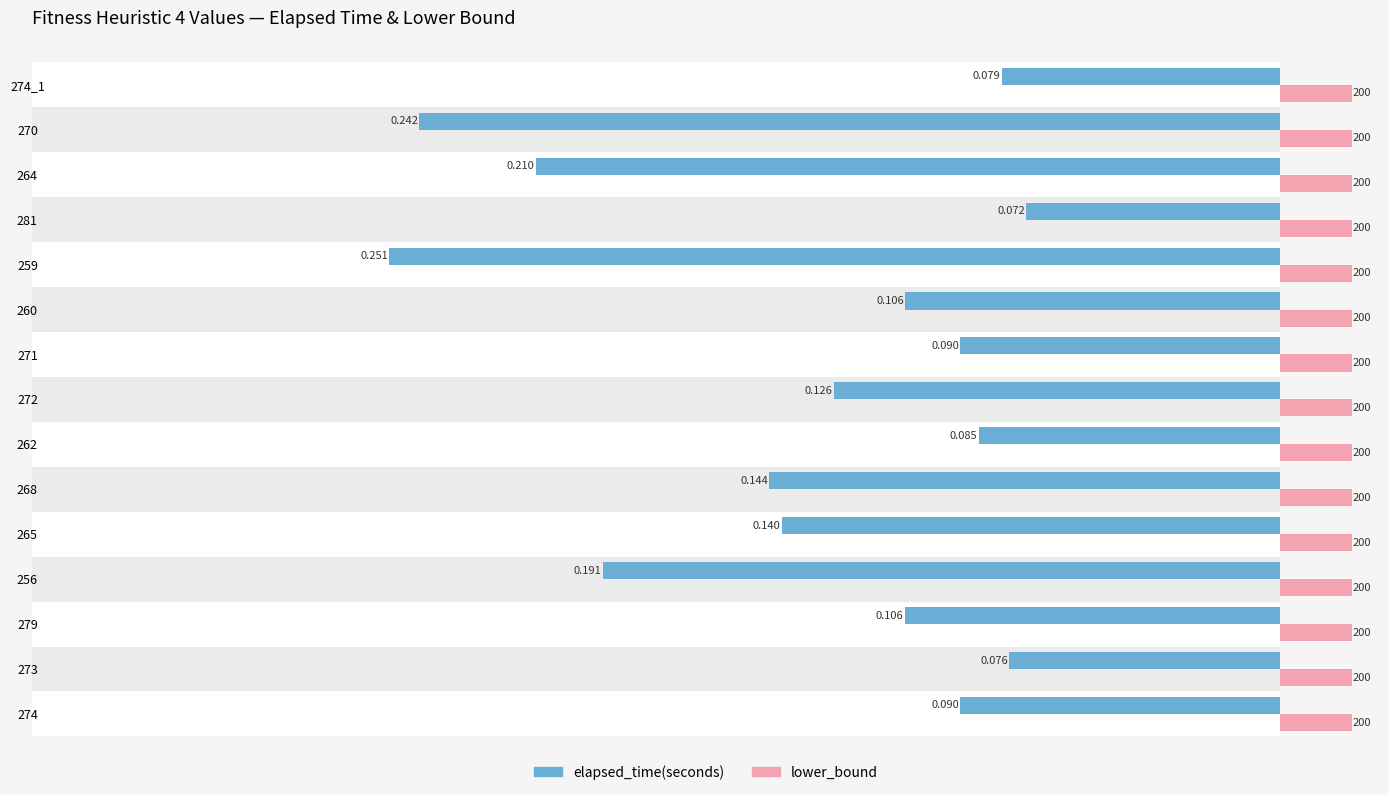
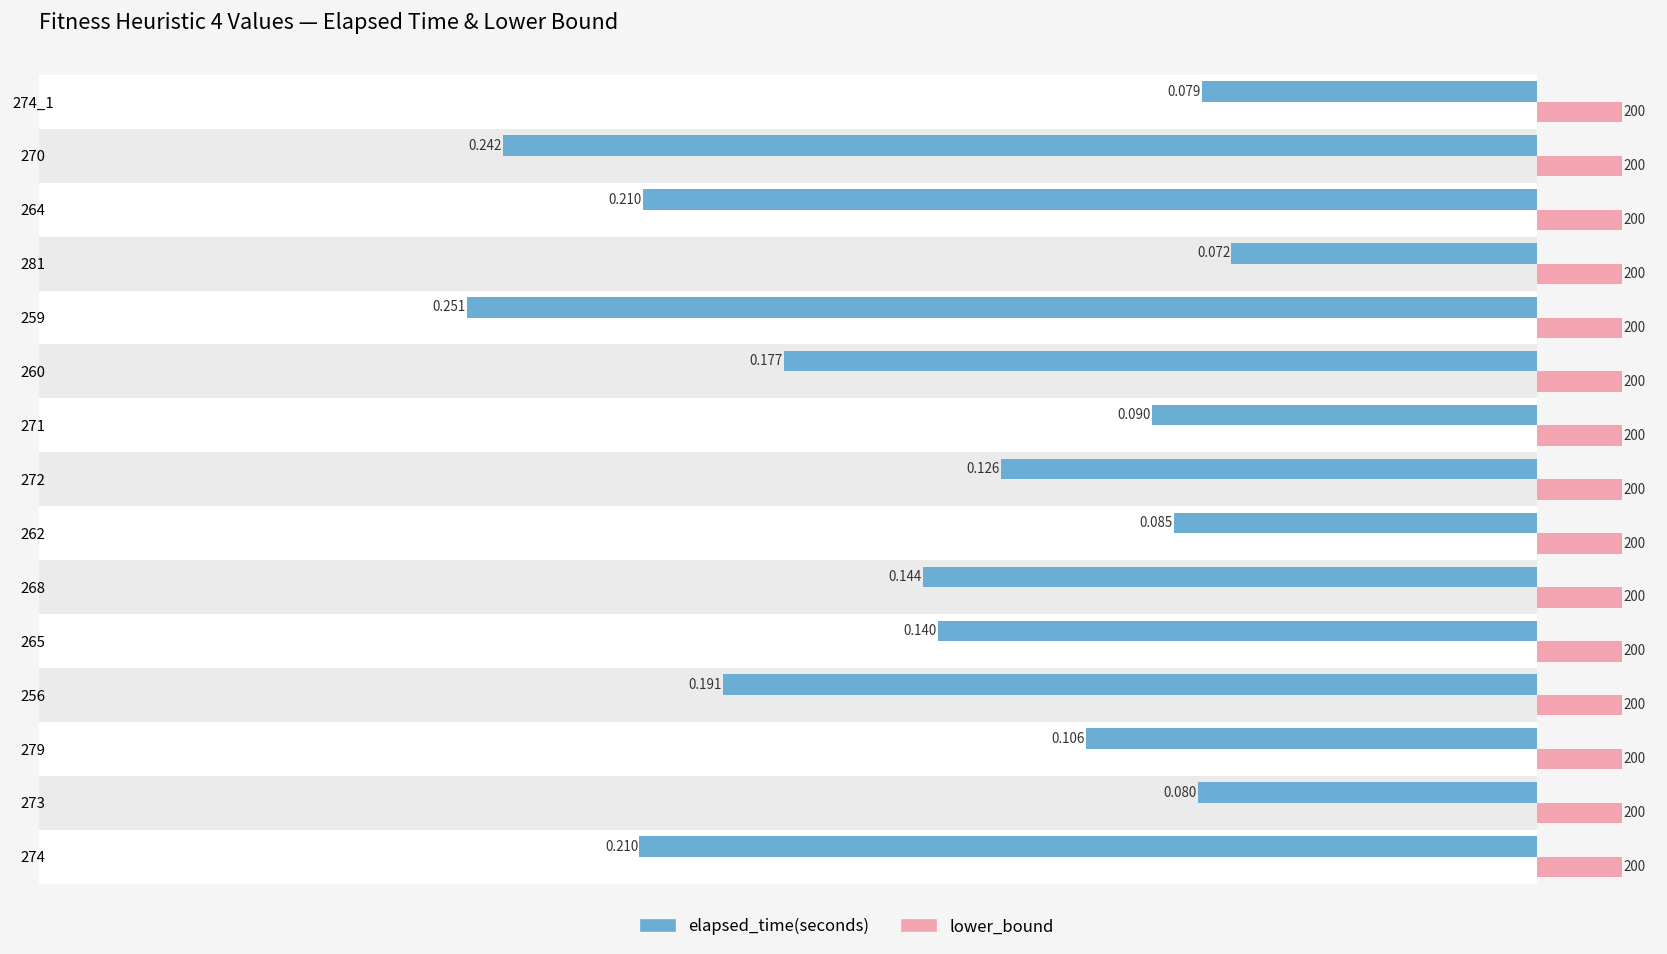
  {
    "elapsed_time(seconds)": {
-     "260": 0.106,
-     "273": 0.076,
-     "274": 0.090
+     "260": 0.177,
+     "273": 0.080,
+     "274": 0.210
    }
  }
